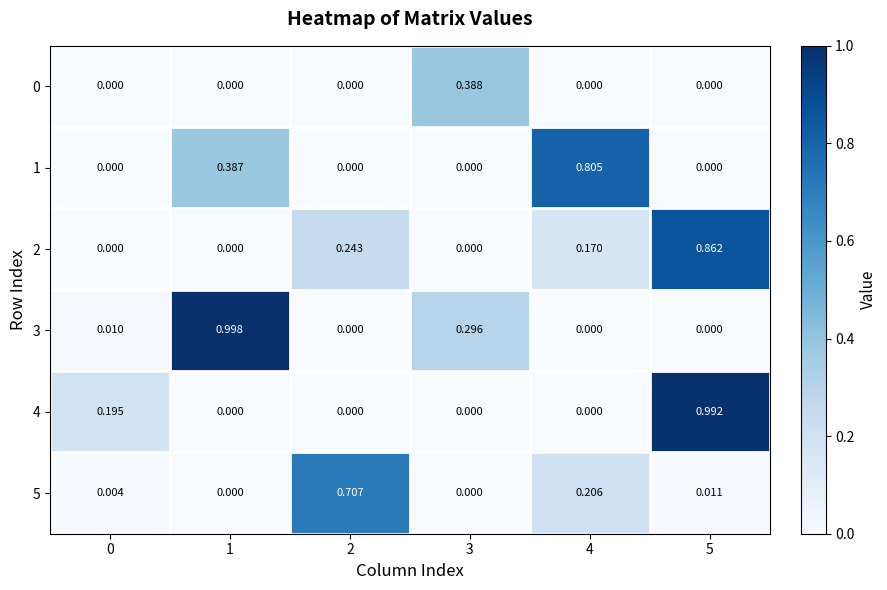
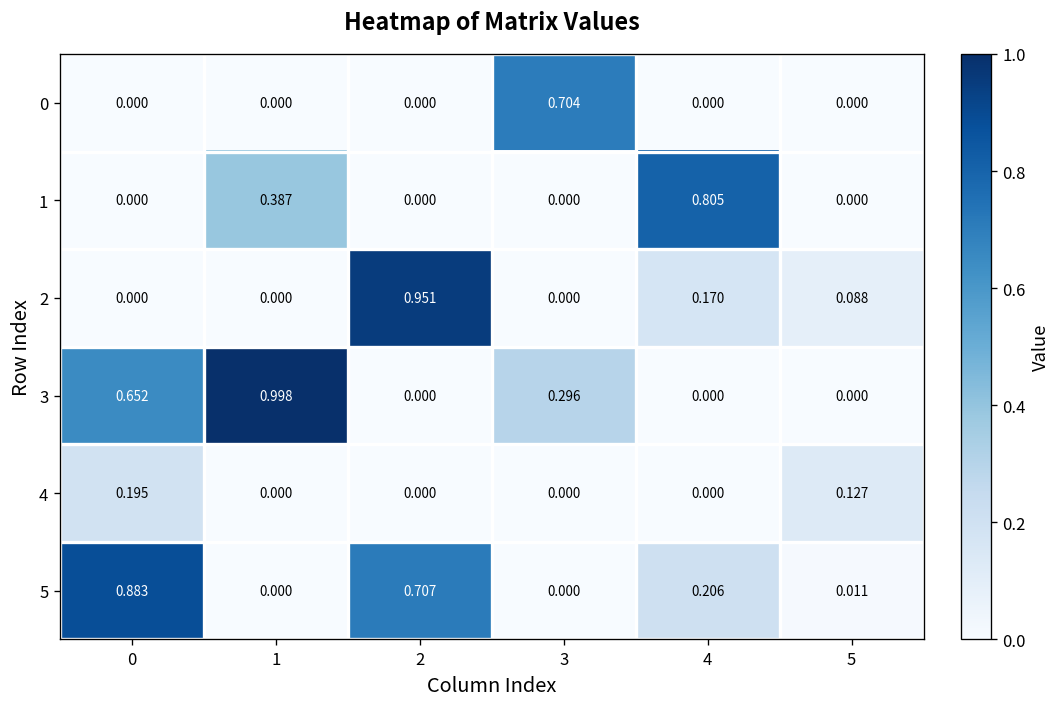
  {
    "0": {
      "0": 0.000,
      "1": 0.000,
      "2": 0.000,
-     "3": 0.388,
+     "3": 0.704,
      "4": 0.000,
      "5": 0.000
    },
    "1": {
      "0": 0.000,
      "1": 0.387,
      "2": 0.000,
      "3": 0.000,
      "4": 0.805,
      "5": 0.000
    },
    "2": {
      "0": 0.000,
      "1": 0.000,
-     "2": 0.243,
+     "2": 0.951,
      "3": 0.000,
      "4": 0.170,
-     "5": 0.862
+     "5": 0.088
    },
    "3": {
-     "0": 0.010,
+     "0": 0.652,
      "1": 0.998,
      "2": 0.000,
      "3": 0.296,
      "4": 0.000,
      "5": 0.000
    },
    "4": {
      "0": 0.195,
      "1": 0.000,
      "2": 0.000,
      "3": 0.000,
      "4": 0.000,
-     "5": 0.992
+     "5": 0.127
    },
    "5": {
-     "0": 0.004,
+     "0": 0.883,
      "1": 0.000,
      "2": 0.707,
      "3": 0.000,
      "4": 0.206,
      "5": 0.011
    }
  }
